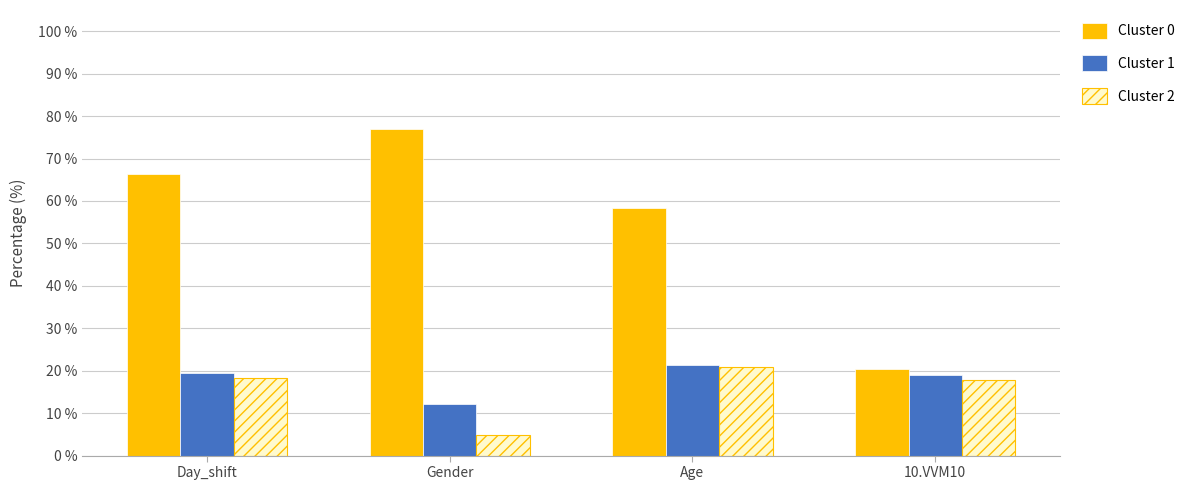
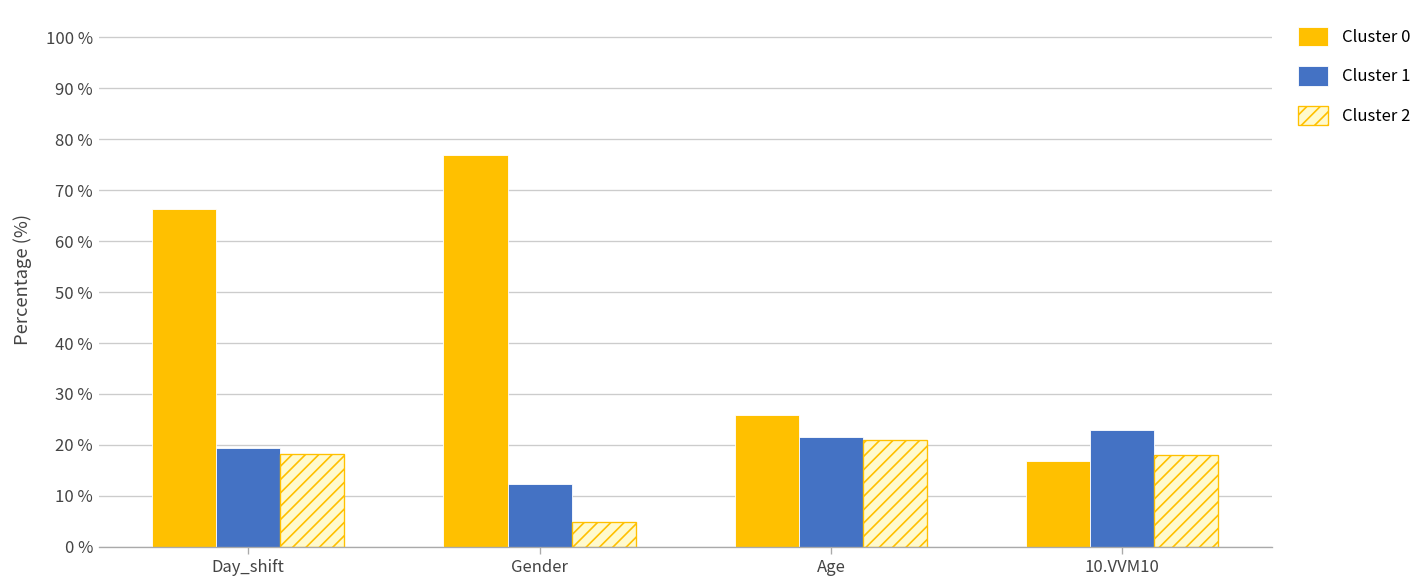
  {
    "Cluster 0": {
      "Day_shift": "66 %",
      "Gender": "77 %",
-     "Age": "58 %",
-     "10.VVM10": "20 %"
+     "Age": "26 %",
+     "10.VVM10": "17 %"
    },
    "Cluster 1": {
      "Day_shift": "19 %",
      "Gender": "12 %",
      "Age": "21 %",
-     "10.VVM10": "19 %"
+     "10.VVM10": "23 %"
    },
    "Cluster 2": {
      "Day_shift": "18 %",
      "Gender": "5 %",
      "Age": "21 %",
      "10.VVM10": "18 %"
    }
  }
